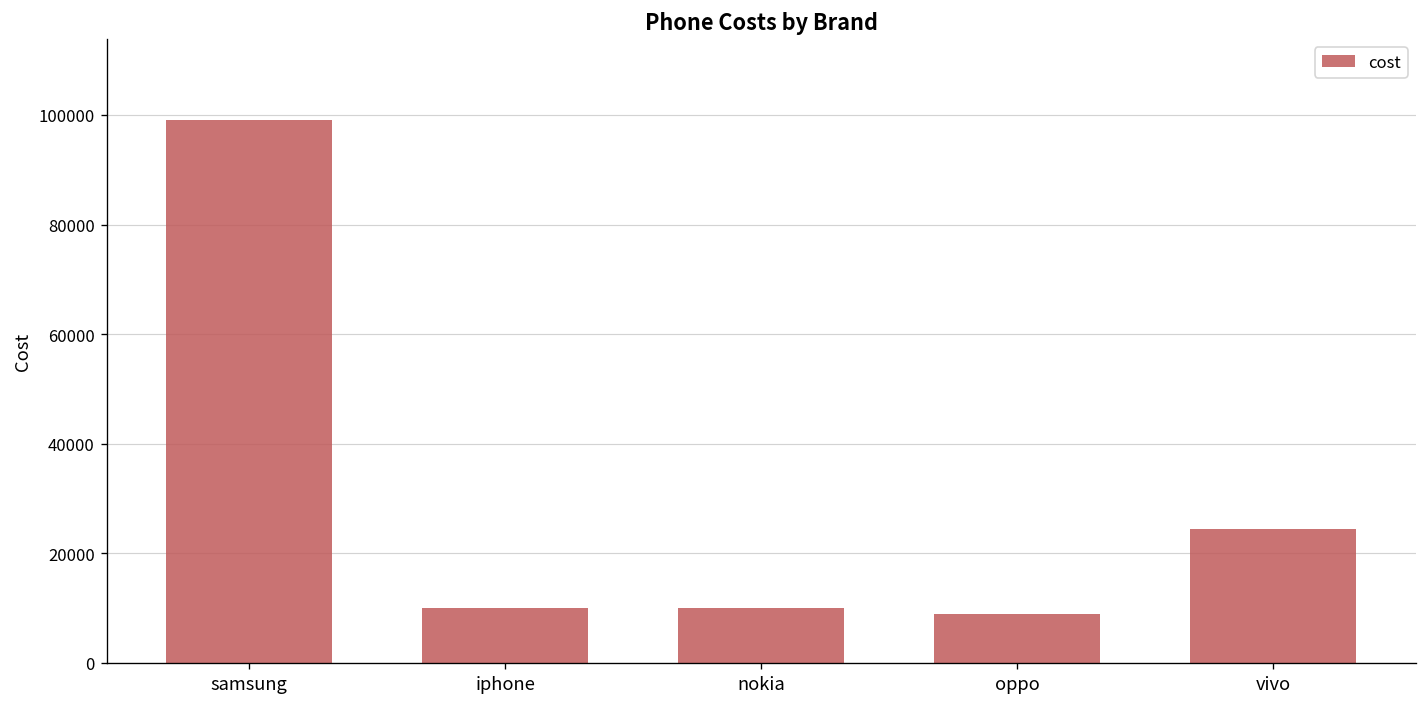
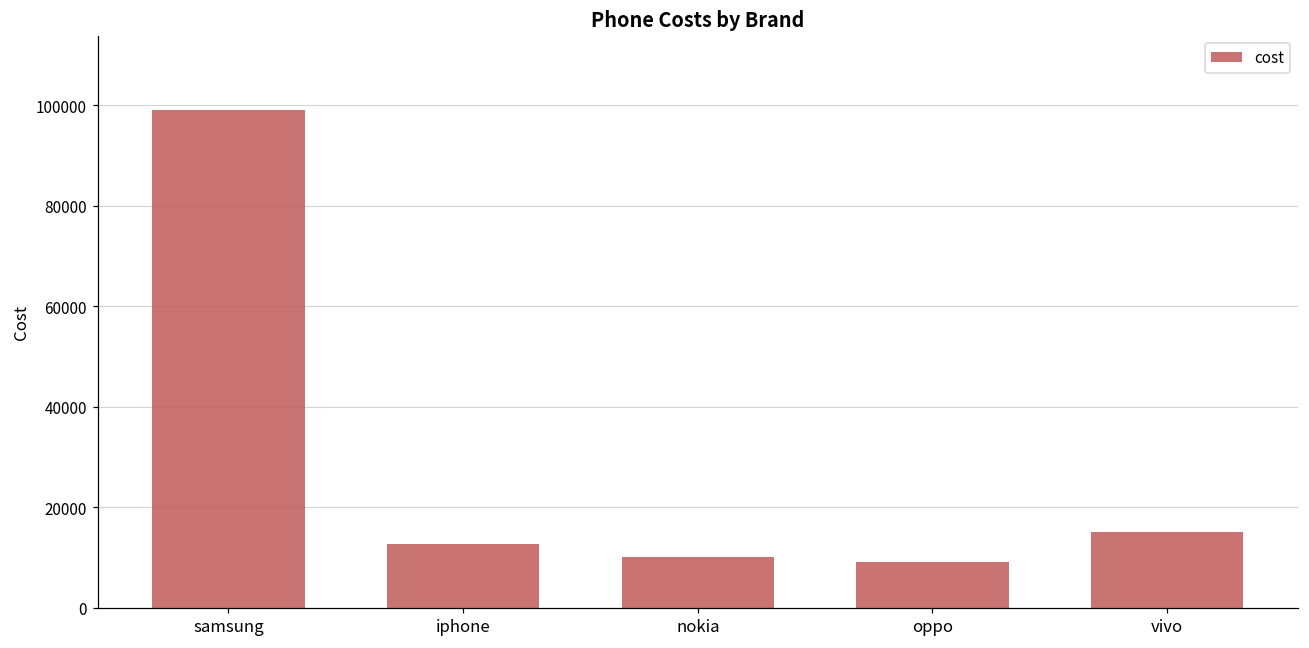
  {
    "samsung": 99000,
-   "iphone": 10000,
+   "iphone": 13000,
    "nokia": 10000,
    "oppo": 9000,
-   "vivo": 24000
+   "vivo": 15000
  }
